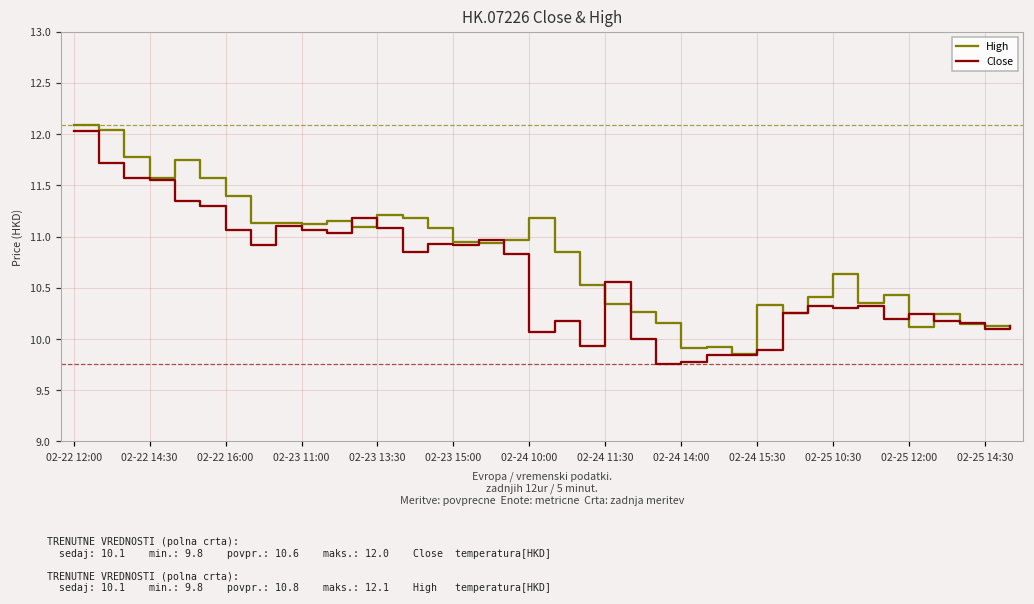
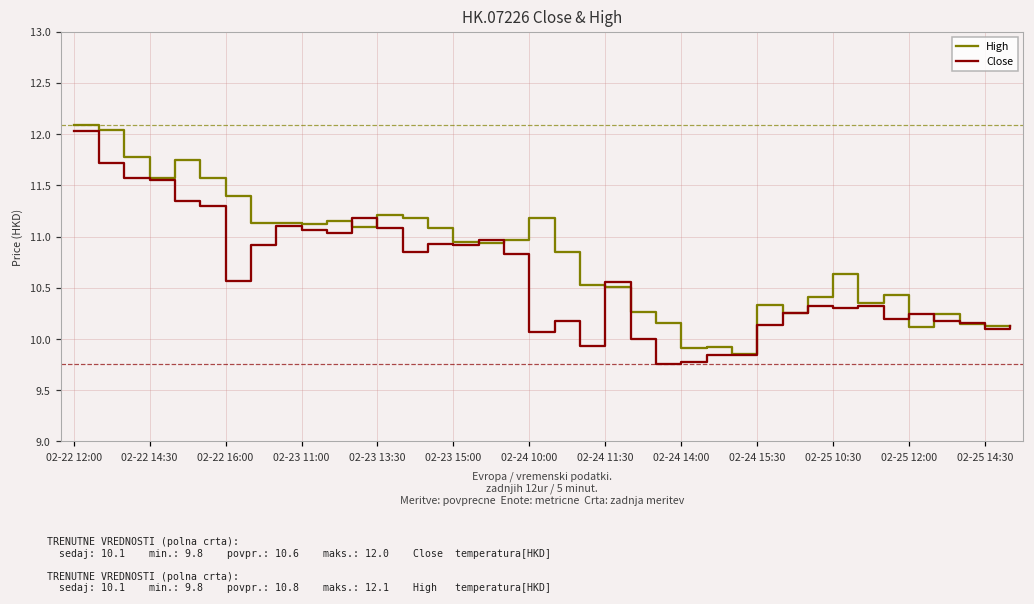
  {
    "High": {
      "02-22 12:00": 12.1,
      "02-22 16:00": 11.4,
      "02-23 11:00": 11.1,
      "02-23 13:30": 11.2,
      "02-23 15:00": 11.0,
      "02-24 10:00": 11.2,
-     "02-24 11:30": 10.3,
+     "02-24 11:30": 10.5,
      "02-24 14:00": 9.9,
      "02-24 15:30": 10.3,
      "02-25 10:30": 10.6,
      "02-25 12:00": 10.1,
      "02-25 14:30": 10.1
    },
    "Close": {
      "02-22 12:00": 12.0,
-     "02-22 16:00": 11.1,
+     "02-22 16:00": 10.6,
      "02-23 11:00": 11.1,
      "02-23 13:30": 11.1,
      "02-23 15:00": 10.9,
      "02-24 10:00": 10.1,
      "02-24 11:30": 10.6,
      "02-24 14:00": 9.8,
-     "02-24 15:30": 9.9,
+     "02-24 15:30": 10.1,
      "02-25 10:30": 10.3,
      "02-25 12:00": 10.2,
      "02-25 14:30": 10.1
    }
  }
